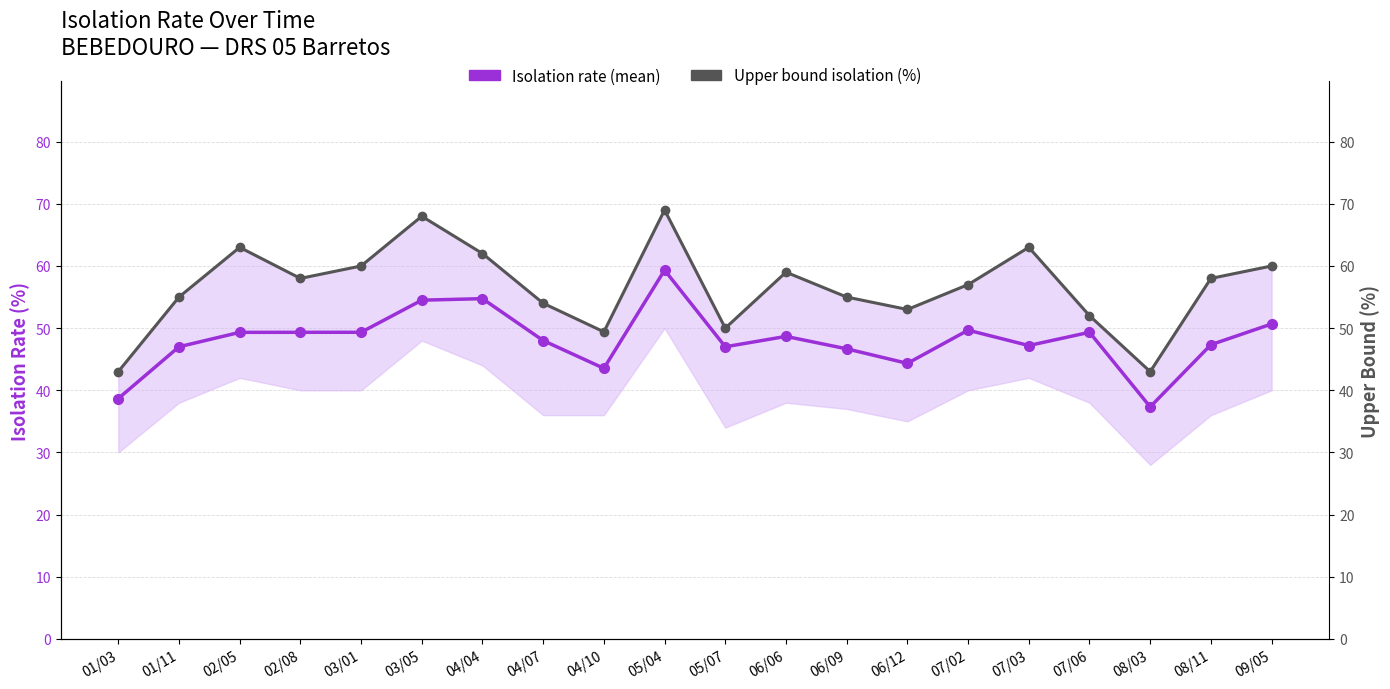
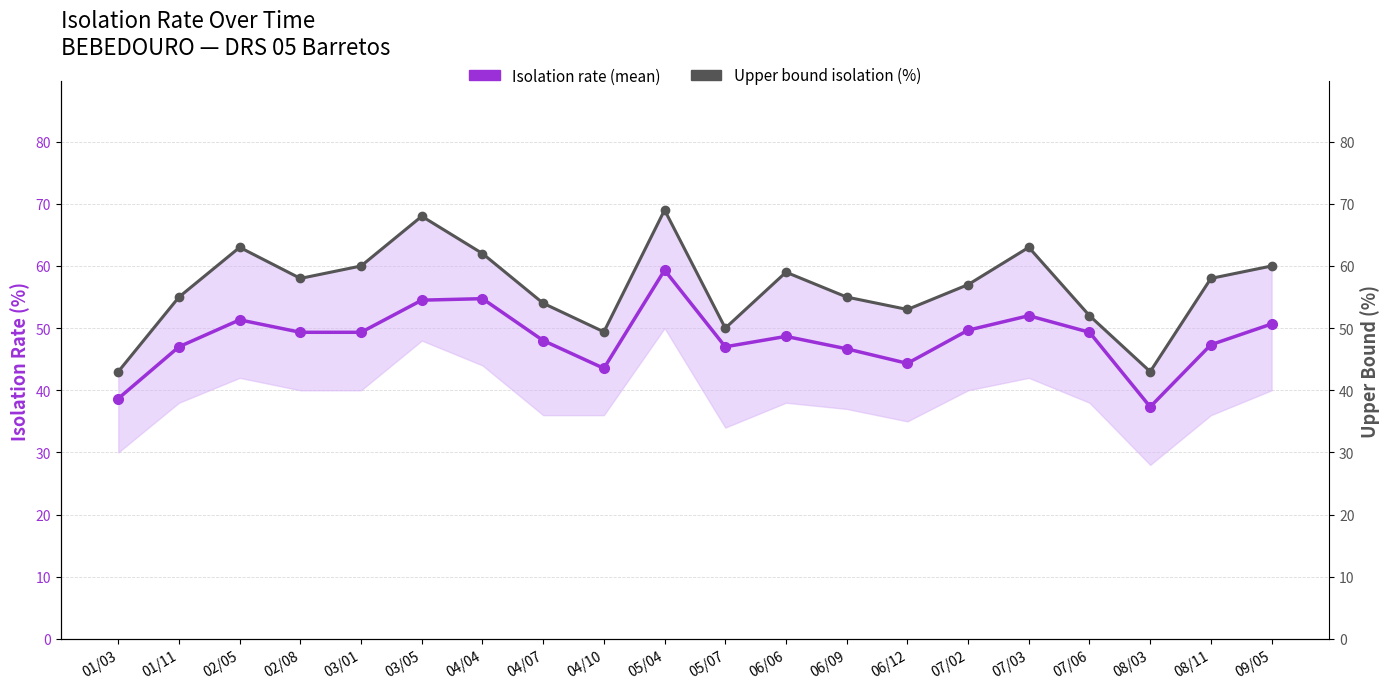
  {
    "Isolation rate (mean)": {
      "01/03": 39,
      "01/11": 47,
-     "02/05": 49,
+     "02/05": 51,
      "02/08": 49,
      "03/01": 49,
      "03/05": 55,
      "04/04": 55,
      "04/07": 48,
      "04/10": 44,
      "05/04": 59,
      "05/07": 47,
      "06/06": 49,
      "06/09": 47,
      "06/12": 44,
      "07/02": 50,
-     "07/03": 47,
+     "07/03": 52,
      "07/06": 49,
      "08/03": 37,
      "08/11": 47,
      "09/05": 51
    },
    "Upper bound isolation (%)": {
      "01/03": 43,
      "01/11": 55,
      "02/05": 63,
      "02/08": 58,
      "03/01": 60,
      "03/05": 68,
      "04/04": 62,
      "04/07": 54,
      "04/10": 49,
      "05/04": 69,
      "05/07": 50,
      "06/06": 59,
      "06/09": 55,
      "06/12": 53,
      "07/02": 57,
      "07/03": 63,
      "07/06": 52,
      "08/03": 43,
      "08/11": 58,
      "09/05": 60
    }
  }
